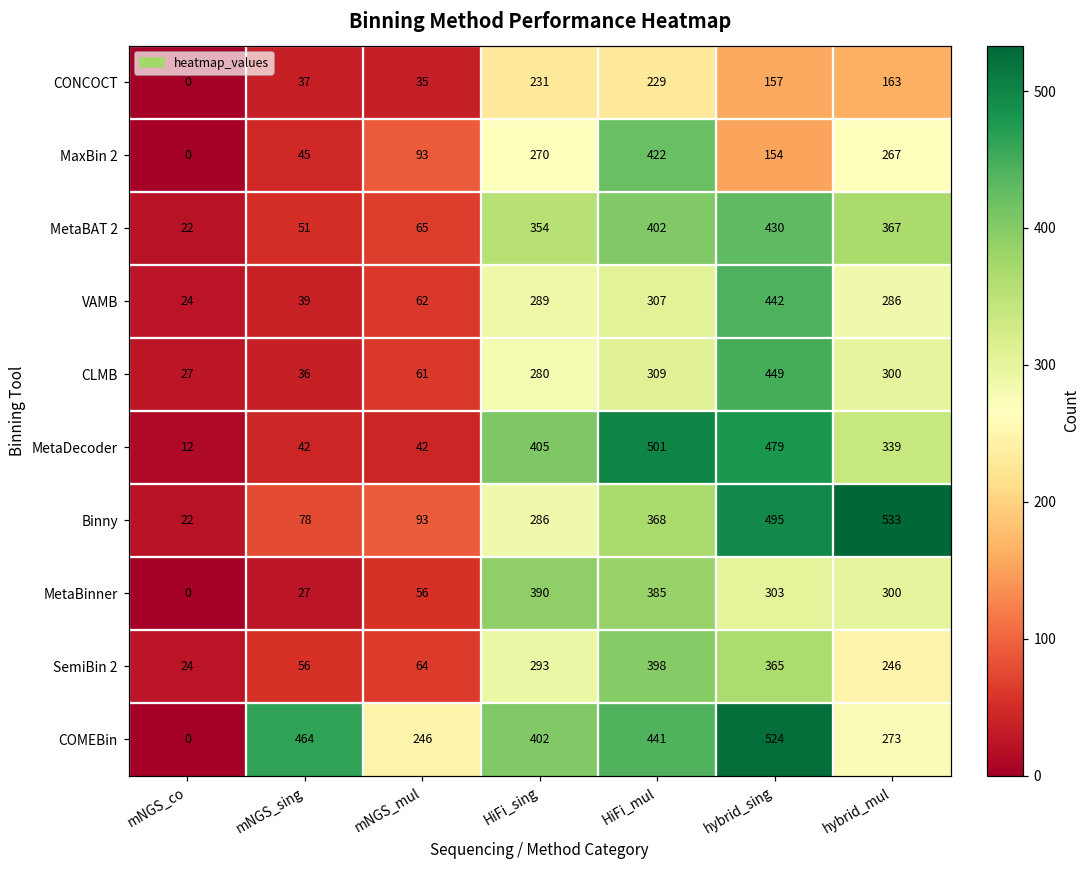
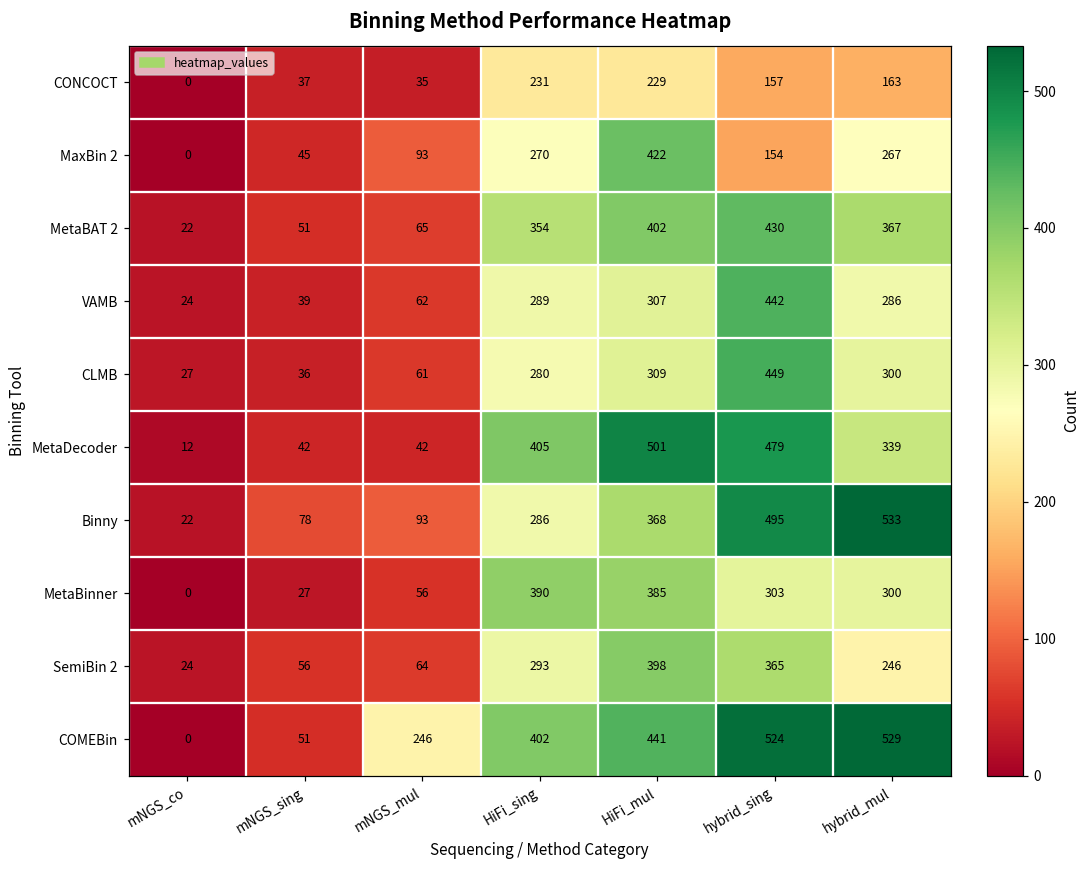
  {
    "CONCOCT": {
      "mNGS_co": 0,
      "mNGS_sing": 37,
      "mNGS_mul": 35,
      "HiFi_sing": 231,
      "HiFi_mul": 229,
      "hybrid_sing": 157,
      "hybrid_mul": 163
    },
    "MaxBin 2": {
      "mNGS_co": 0,
      "mNGS_sing": 45,
      "mNGS_mul": 93,
      "HiFi_sing": 270,
      "HiFi_mul": 422,
      "hybrid_sing": 154,
      "hybrid_mul": 267
    },
    "MetaBAT 2": {
      "mNGS_co": 22,
      "mNGS_sing": 51,
      "mNGS_mul": 65,
      "HiFi_sing": 354,
      "HiFi_mul": 402,
      "hybrid_sing": 430,
      "hybrid_mul": 367
    },
    "VAMB": {
      "mNGS_co": 24,
      "mNGS_sing": 39,
      "mNGS_mul": 62,
      "HiFi_sing": 289,
      "HiFi_mul": 307,
      "hybrid_sing": 442,
      "hybrid_mul": 286
    },
    "CLMB": {
      "mNGS_co": 27,
      "mNGS_sing": 36,
      "mNGS_mul": 61,
      "HiFi_sing": 280,
      "HiFi_mul": 309,
      "hybrid_sing": 449,
      "hybrid_mul": 300
    },
    "MetaDecoder": {
      "mNGS_co": 12,
      "mNGS_sing": 42,
      "mNGS_mul": 42,
      "HiFi_sing": 405,
      "HiFi_mul": 501,
      "hybrid_sing": 479,
      "hybrid_mul": 339
    },
    "Binny": {
      "mNGS_co": 22,
      "mNGS_sing": 78,
      "mNGS_mul": 93,
      "HiFi_sing": 286,
      "HiFi_mul": 368,
      "hybrid_sing": 495,
      "hybrid_mul": 533
    },
    "MetaBinner": {
      "mNGS_co": 0,
      "mNGS_sing": 27,
      "mNGS_mul": 56,
      "HiFi_sing": 390,
      "HiFi_mul": 385,
      "hybrid_sing": 303,
      "hybrid_mul": 300
    },
    "SemiBin 2": {
      "mNGS_co": 24,
      "mNGS_sing": 56,
      "mNGS_mul": 64,
      "HiFi_sing": 293,
      "HiFi_mul": 398,
      "hybrid_sing": 365,
      "hybrid_mul": 246
    },
    "COMEBin": {
      "mNGS_co": 0,
-     "mNGS_sing": 464,
+     "mNGS_sing": 51,
      "mNGS_mul": 246,
      "HiFi_sing": 402,
      "HiFi_mul": 441,
      "hybrid_sing": 524,
-     "hybrid_mul": 273
+     "hybrid_mul": 529
    }
  }
